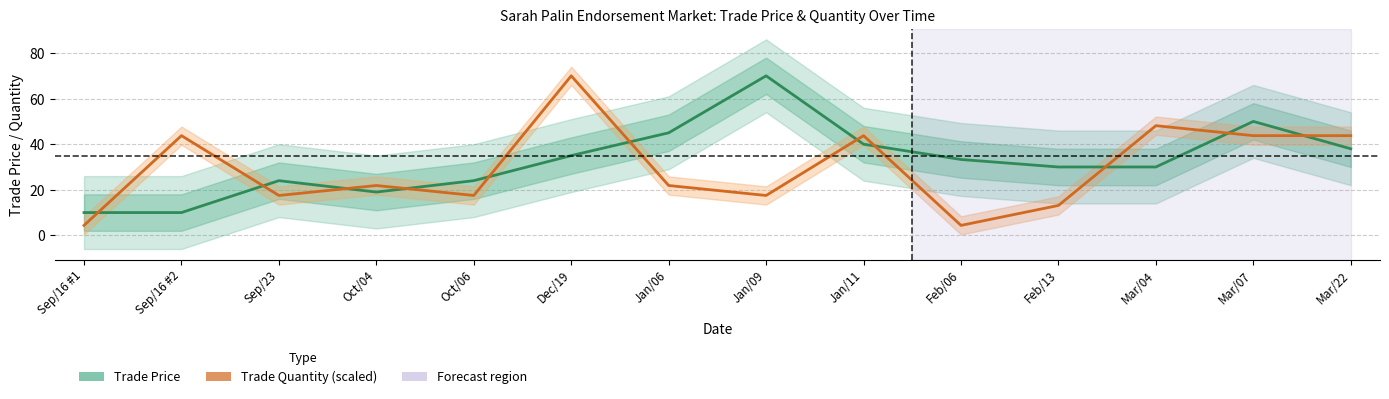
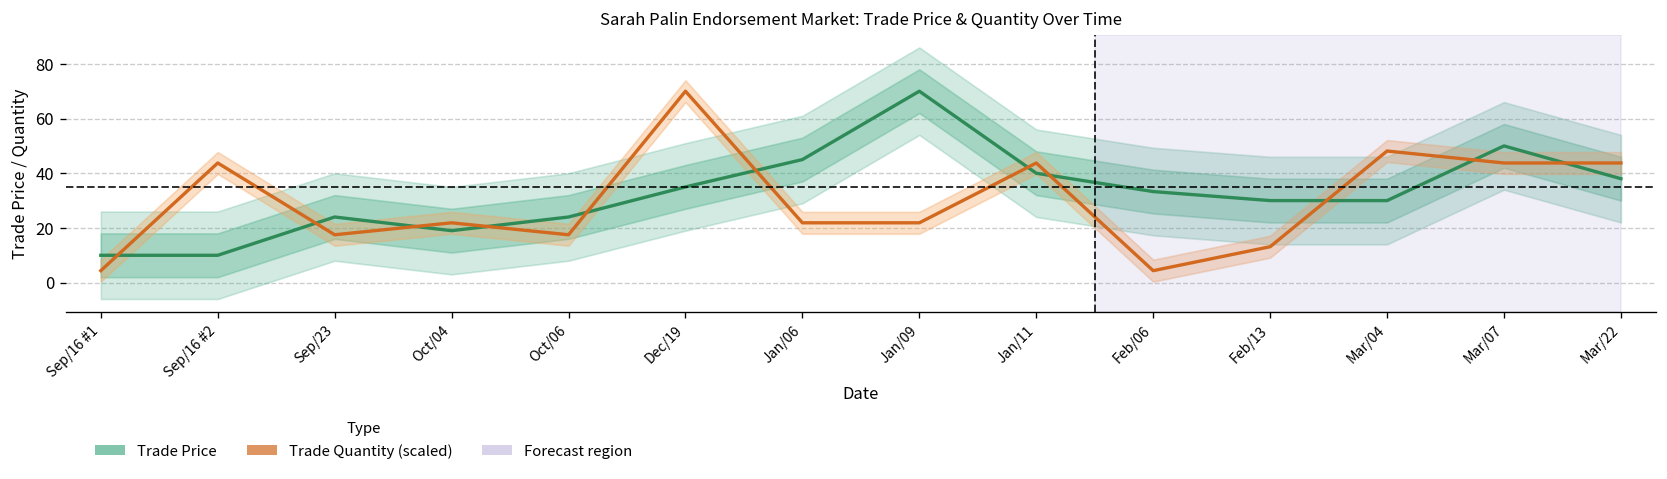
  {
    "Trade Quantity (scaled)": {
      "Sep/16 #1": 4,
      "Sep/16 #2": 44,
      "Sep/23": 18,
      "Oct/04": 22,
      "Oct/06": 18,
      "Dec/19": 70,
      "Jan/06": 22,
-     "Jan/09": 18,
+     "Jan/09": 22,
      "Jan/11": 44,
      "Feb/06": 4,
      "Feb/13": 13,
      "Mar/04": 48,
      "Mar/07": 44,
      "Mar/22": 44
    }
  }
